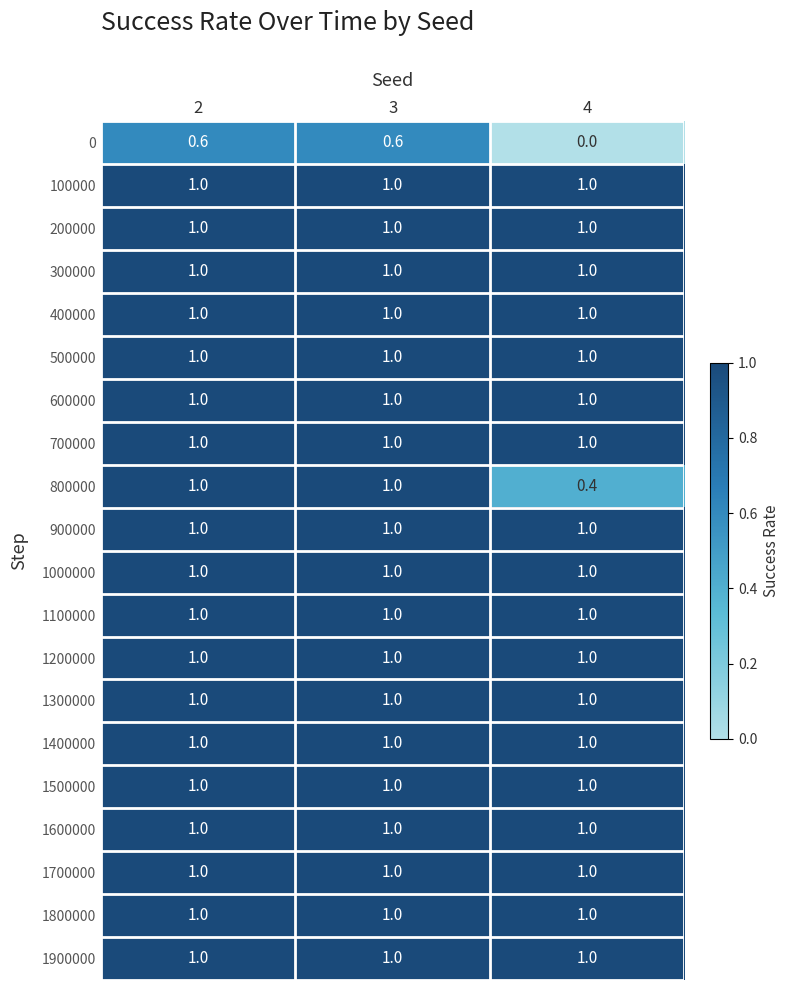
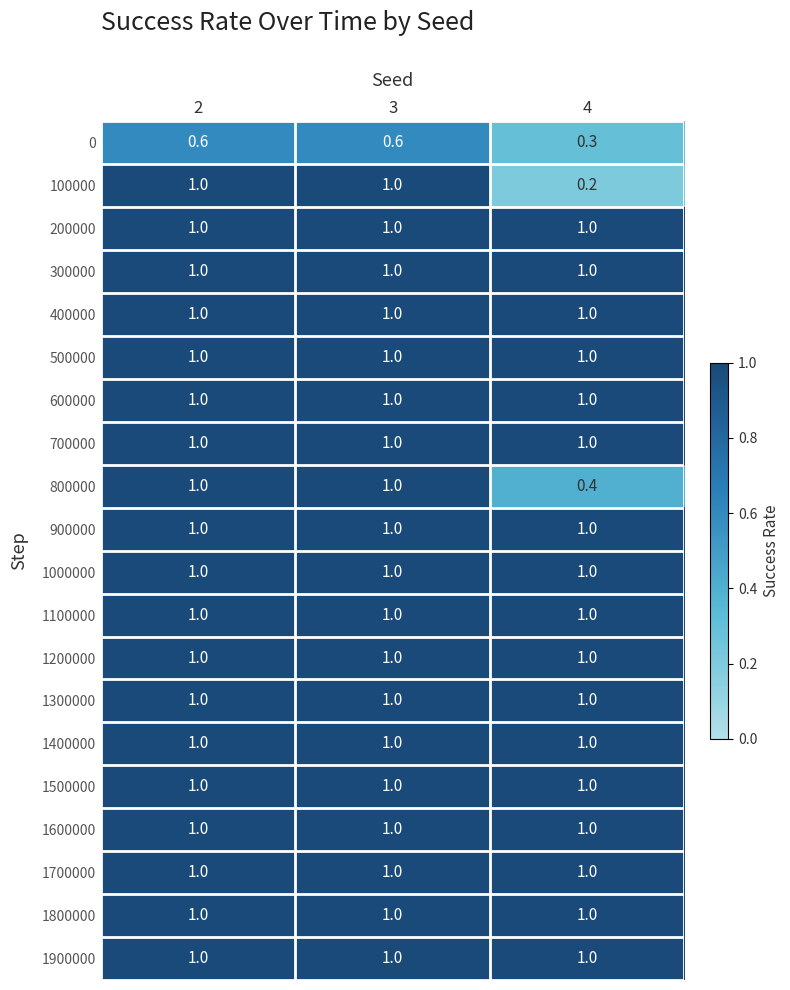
  {
    "0": {
      "2": 0.6,
      "3": 0.6,
-     "4": 0.0
+     "4": 0.3
    },
    "100000": {
      "2": 1.0,
      "3": 1.0,
-     "4": 1.0
+     "4": 0.2
    },
    "200000": {
      "2": 1.0,
      "3": 1.0,
      "4": 1.0
    },
    "300000": {
      "2": 1.0,
      "3": 1.0,
      "4": 1.0
    },
    "400000": {
      "2": 1.0,
      "3": 1.0,
      "4": 1.0
    },
    "500000": {
      "2": 1.0,
      "3": 1.0,
      "4": 1.0
    },
    "600000": {
      "2": 1.0,
      "3": 1.0,
      "4": 1.0
    },
    "700000": {
      "2": 1.0,
      "3": 1.0,
      "4": 1.0
    },
    "800000": {
      "2": 1.0,
      "3": 1.0,
      "4": 0.4
    },
    "900000": {
      "2": 1.0,
      "3": 1.0,
      "4": 1.0
    },
    "1000000": {
      "2": 1.0,
      "3": 1.0,
      "4": 1.0
    },
    "1100000": {
      "2": 1.0,
      "3": 1.0,
      "4": 1.0
    },
    "1200000": {
      "2": 1.0,
      "3": 1.0,
      "4": 1.0
    },
    "1300000": {
      "2": 1.0,
      "3": 1.0,
      "4": 1.0
    },
    "1400000": {
      "2": 1.0,
      "3": 1.0,
      "4": 1.0
    },
    "1500000": {
      "2": 1.0,
      "3": 1.0,
      "4": 1.0
    },
    "1600000": {
      "2": 1.0,
      "3": 1.0,
      "4": 1.0
    },
    "1700000": {
      "2": 1.0,
      "3": 1.0,
      "4": 1.0
    },
    "1800000": {
      "2": 1.0,
      "3": 1.0,
      "4": 1.0
    },
    "1900000": {
      "2": 1.0,
      "3": 1.0,
      "4": 1.0
    }
  }
